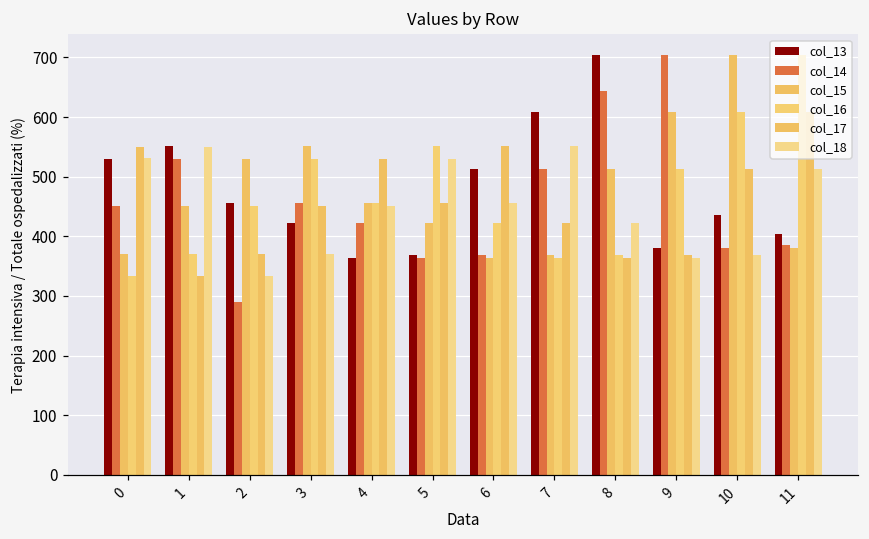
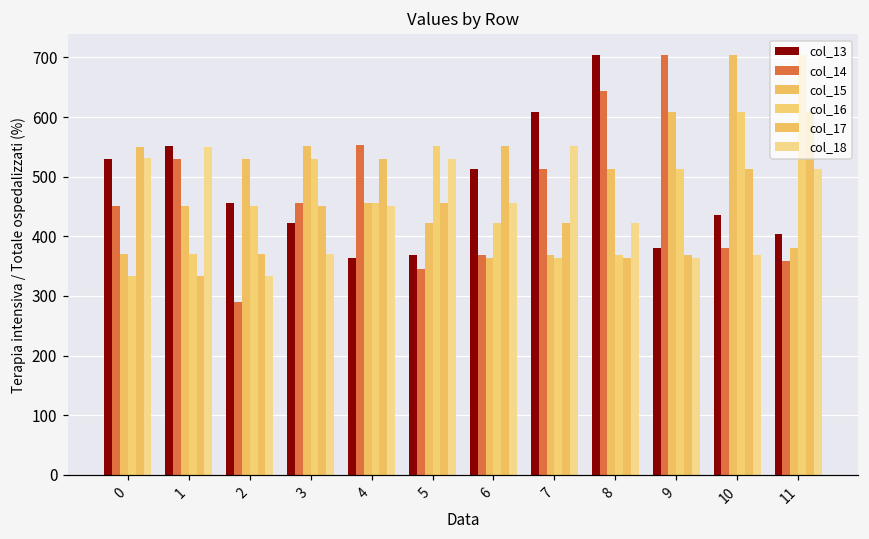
  {
    "col_13": {
      "0": 530,
      "1": 550,
      "2": 460,
      "3": 420,
      "4": 360,
      "5": 370,
      "6": 510,
      "7": 610,
      "8": 700,
      "9": 380,
      "10": 440,
      "11": 400
    },
    "col_14": {
      "0": 450,
      "1": 530,
      "2": 290,
      "3": 460,
-     "4": 420,
-     "5": 360,
+     "4": 550,
+     "5": 350,
      "6": 370,
      "7": 510,
      "8": 640,
      "9": 700,
      "10": 380,
-     "11": 380
+     "11": 360
    }
  }
